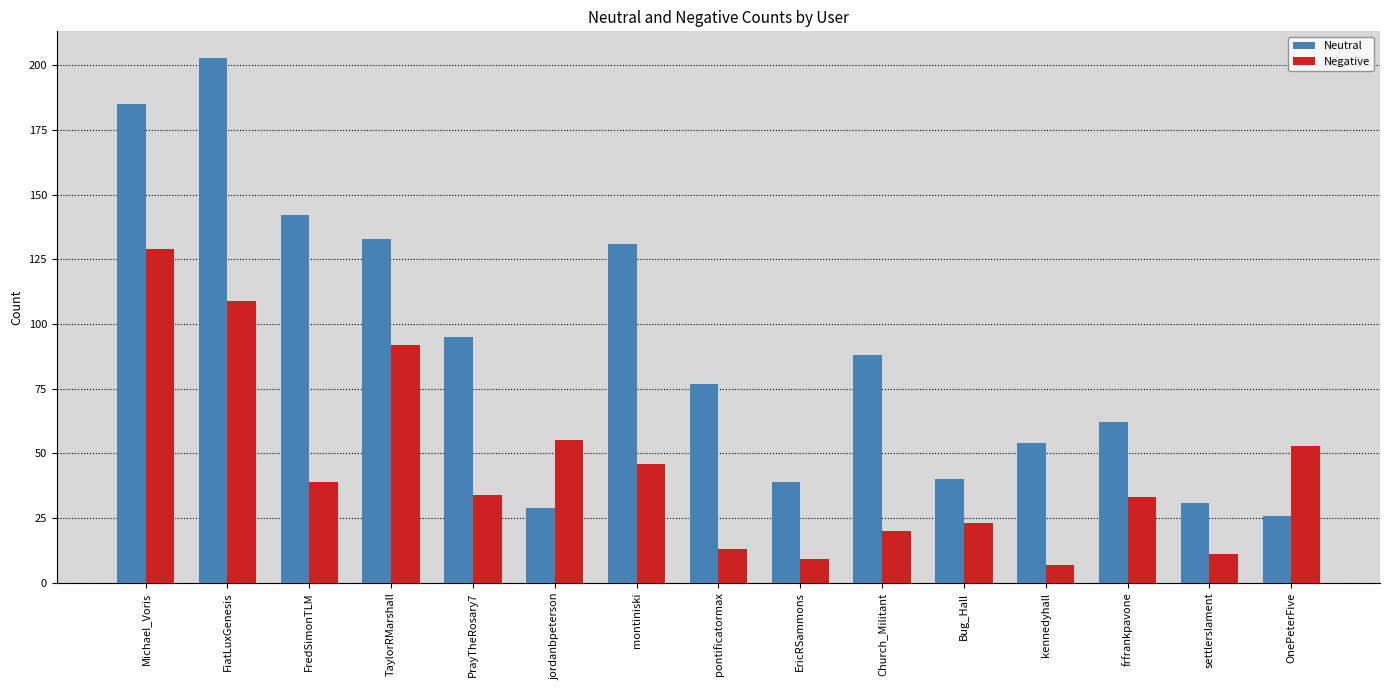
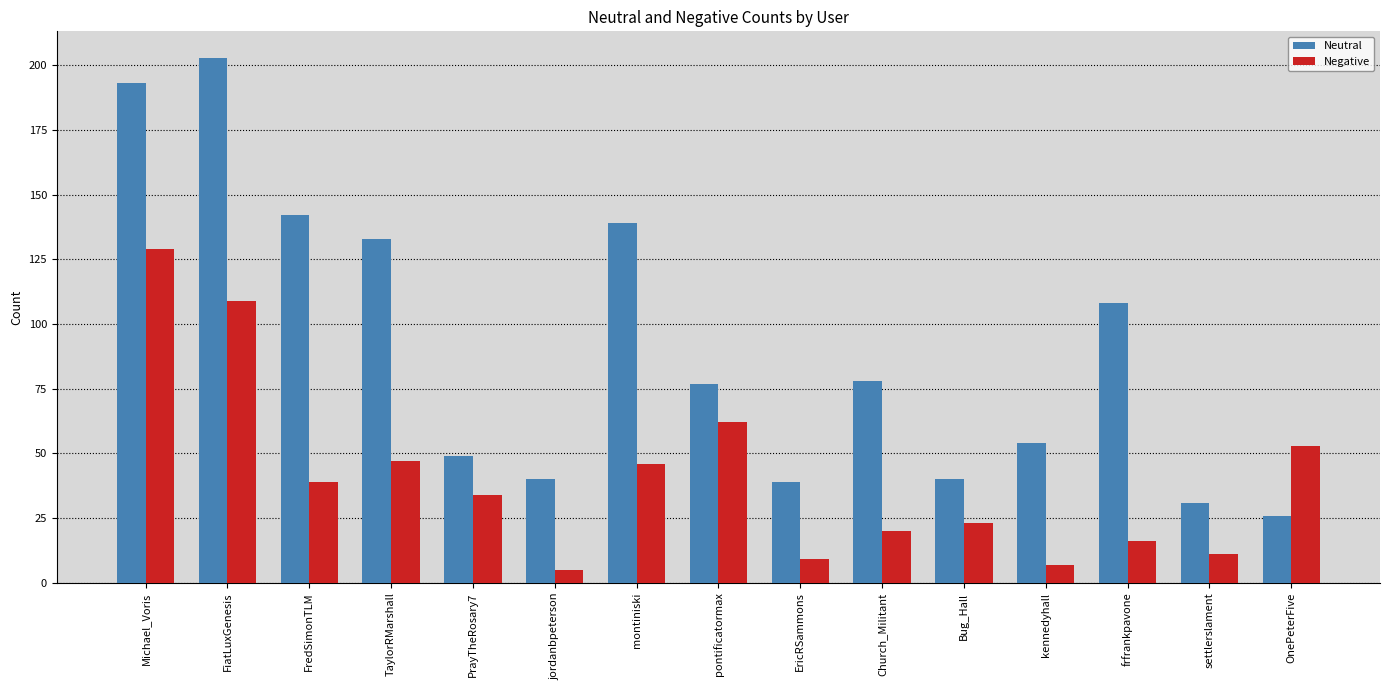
  {
    "Neutral": {
-     "Michael_Voris": 185,
+     "Michael_Voris": 193,
      "FiatLuxGenesis": 203,
      "FredSimonTLM": 142,
      "TaylorRMarshall": 133,
-     "PrayTheRosary7": 95,
-     "jordanbpeterson": 29,
-     "montiniski": 131,
+     "PrayTheRosary7": 49,
+     "jordanbpeterson": 40,
+     "montiniski": 139,
      "pontificatormax": 77,
      "EricRSammons": 39,
-     "Church_Militant": 88,
+     "Church_Militant": 78,
      "Bug_Hall": 40,
      "kennedyhall": 54,
-     "frfrankpavone": 62,
+     "frfrankpavone": 108,
      "settlerslament": 31,
      "OnePeterFive": 26
    },
    "Negative": {
      "Michael_Voris": 129,
      "FiatLuxGenesis": 109,
      "FredSimonTLM": 39,
-     "TaylorRMarshall": 92,
+     "TaylorRMarshall": 47,
      "PrayTheRosary7": 34,
-     "jordanbpeterson": 55,
+     "jordanbpeterson": 5,
      "montiniski": 46,
-     "pontificatormax": 13,
+     "pontificatormax": 62,
      "EricRSammons": 9,
      "Church_Militant": 20,
      "Bug_Hall": 23,
      "kennedyhall": 7,
-     "frfrankpavone": 33,
+     "frfrankpavone": 16,
      "settlerslament": 11,
      "OnePeterFive": 53
    }
  }
